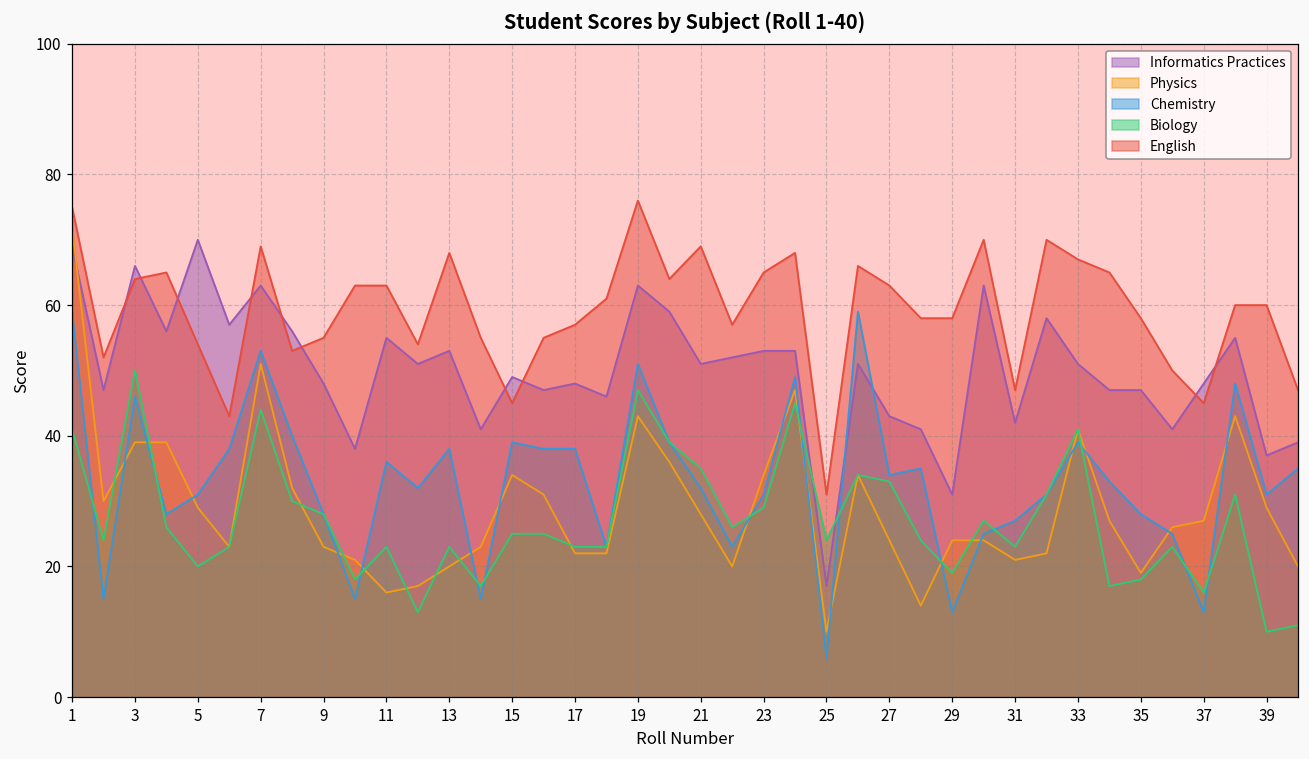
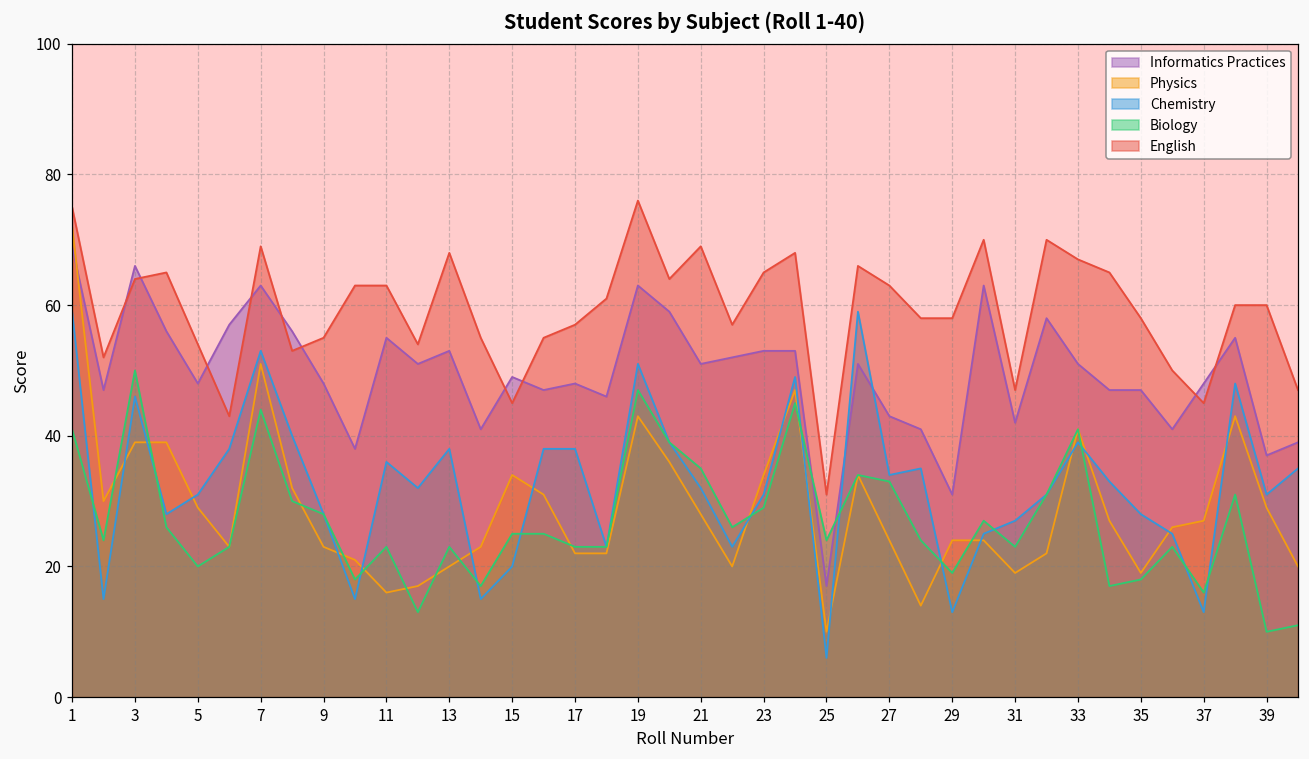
  {
    "Informatics Practices": {
      "1": 69,
      "3": 66,
-     "5": 70,
+     "5": 48,
      "7": 63,
      "9": 48,
      "11": 55,
      "13": 53,
      "15": 49,
      "17": 48,
      "19": 63,
      "21": 51,
      "23": 53,
      "25": 17,
      "27": 43,
      "29": 31,
      "31": 42,
      "33": 51,
      "35": 47,
      "37": 48,
      "39": 37
    },
    "Physics": {
      "1": 72,
      "3": 39,
      "5": 29,
      "7": 51,
      "9": 23,
      "11": 16,
      "13": 20,
      "15": 34,
      "17": 22,
      "19": 43,
      "21": 28,
      "23": 34,
      "25": 10,
      "27": 24,
      "29": 24,
-     "31": 21,
+     "31": 19,
      "35": 19,
      "37": 27,
      "39": 29
    },
    "Chemistry": {
      "1": 59,
      "3": 46,
      "5": 31,
      "7": 53,
      "11": 36,
      "13": 38,
-     "15": 39,
+     "15": 20,
      "17": 38,
      "19": 51,
      "21": 32,
      "23": 31,
      "25": 6,
      "27": 34,
      "29": 13,
      "31": 27,
      "33": 39,
      "35": 28,
      "37": 13,
      "39": 31
    },
    "Biology": {
      "1": 41,
      "3": 50,
      "5": 20,
      "7": 44,
      "11": 23,
      "13": 23,
      "15": 25,
      "17": 23,
      "19": 47,
      "21": 35,
      "23": 29,
      "25": 24,
      "27": 33,
      "29": 19,
      "31": 23,
      "35": 18,
      "37": 16,
      "39": 10
    },
    "English": {
      "1": 75,
      "3": 64,
      "5": 54,
      "7": 69,
      "9": 55,
      "11": 63,
      "13": 68,
      "15": 45,
      "17": 57,
      "19": 76,
      "21": 69,
      "23": 65,
      "25": 31,
      "27": 63,
      "29": 58,
      "31": 47,
      "33": 67,
      "35": 58,
      "37": 45,
      "39": 60
    }
  }
